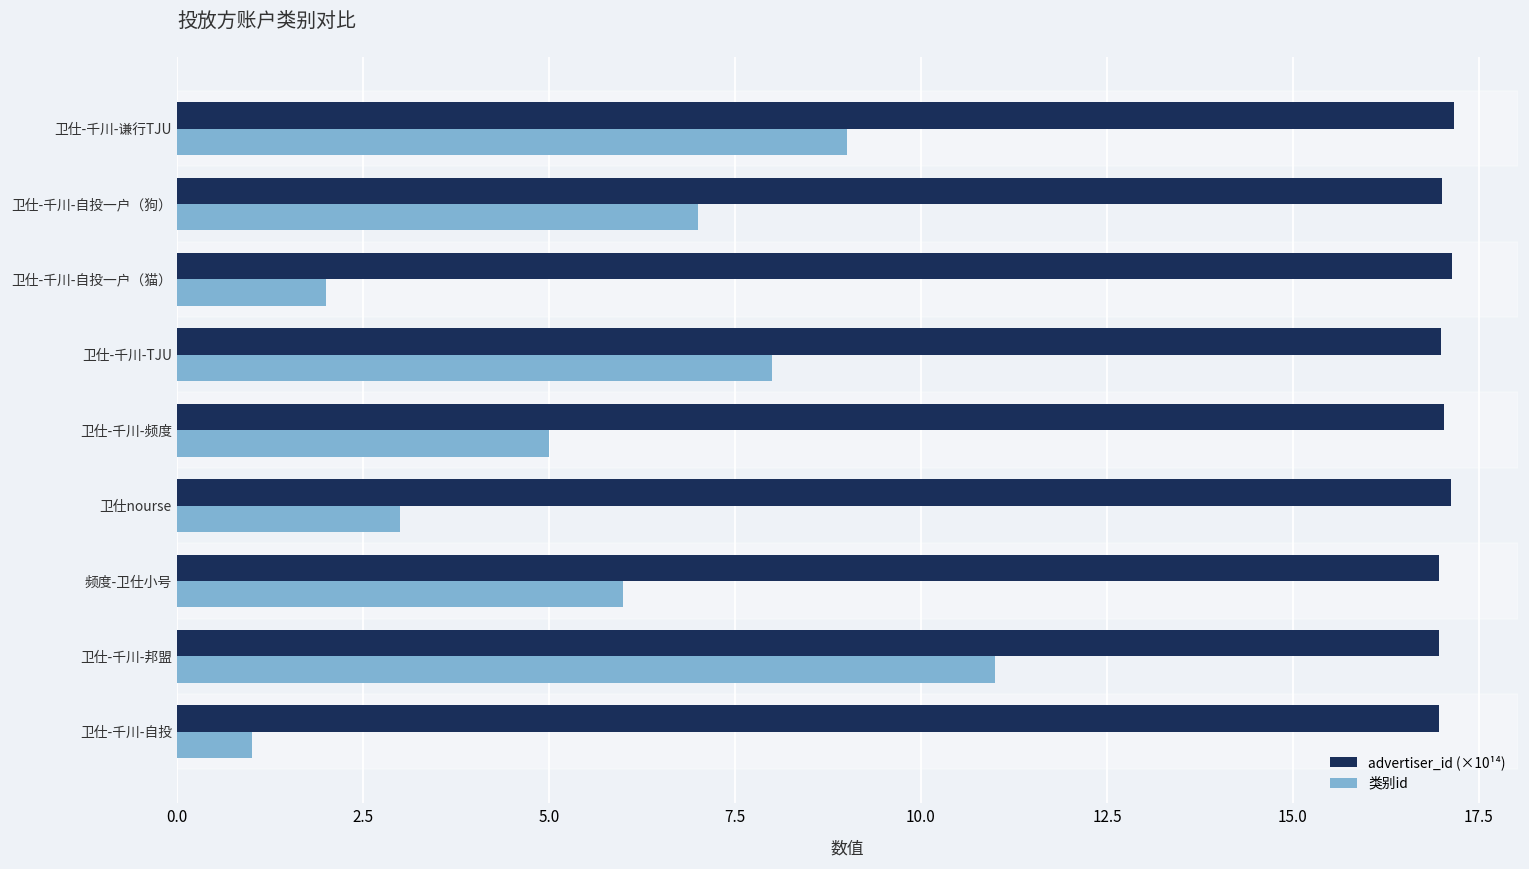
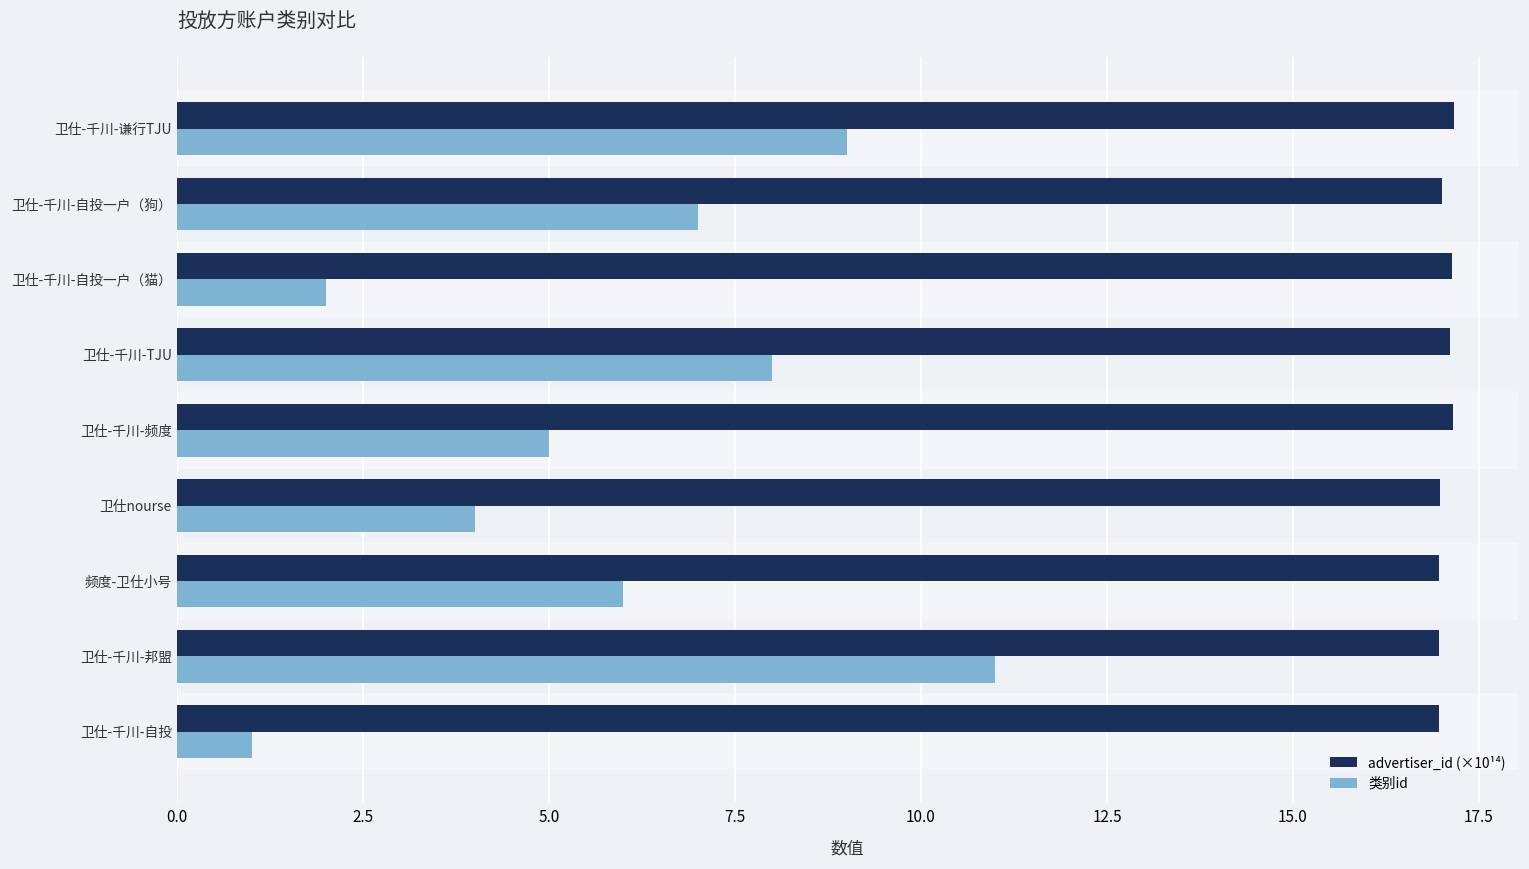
  {
    "advertiser_id (×10¹⁴)": {
      "卫仕-千川-谦行TJU": 17.2,
      "卫仕-千川-自投一户（狗）": 17.0,
      "卫仕-千川-自投一户（猫）": 17.1,
-     "卫仕-千川-TJU": 17.0,
-     "卫仕-千川-频度": 17.0,
-     "卫仕nourse": 17.1,
+     "卫仕-千川-TJU": 17.1,
+     "卫仕-千川-频度": 17.1,
+     "卫仕nourse": 17.0,
      "频度-卫仕小号": 17.0,
      "卫仕-千川-邦盟": 17.0,
      "卫仕-千川-自投": 17.0
    },
    "类别id": {
      "卫仕-千川-谦行TJU": 9,
      "卫仕-千川-自投一户（狗）": 7,
      "卫仕-千川-自投一户（猫）": 2,
      "卫仕-千川-TJU": 8,
      "卫仕-千川-频度": 5,
-     "卫仕nourse": 3,
+     "卫仕nourse": 4,
      "频度-卫仕小号": 6,
      "卫仕-千川-邦盟": 11,
      "卫仕-千川-自投": 1
    }
  }
